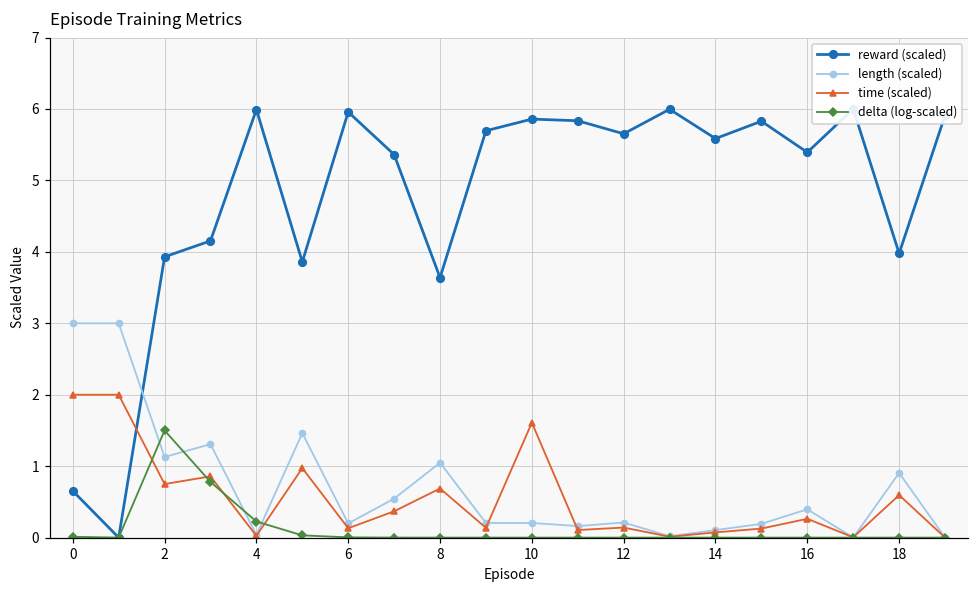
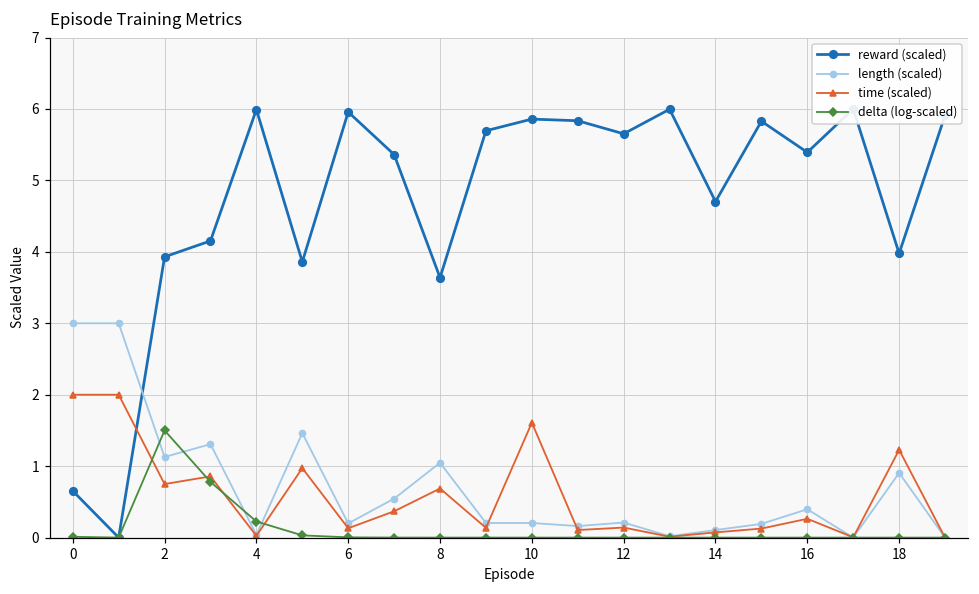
  {
    "reward (scaled)": {
      "0": 0.7,
      "2": 3.9,
      "4": 6.0,
      "6": 6.0,
      "8": 3.6,
      "10": 5.9,
      "12": 5.7,
-     "14": 5.6,
+     "14": 4.7,
      "16": 5.4,
      "18": 4.0
    },
    "length (scaled)": {
      "0": 3.0,
      "2": 1.1,
      "6": 0.2,
      "8": 1.0,
      "10": 0.2,
      "12": 0.2,
      "16": 0.4,
      "18": 0.9
    },
    "time (scaled)": {
      "0": 2.0,
      "2": 0.7,
      "6": 0.1,
      "8": 0.7,
      "10": 1.6,
      "12": 0.1,
      "16": 0.3,
-     "18": 0.6
+     "18": 1.2
    },
    "delta (log-scaled)": {
      "0": 0.0,
      "2": 1.5,
      "4": 0.2,
      "6": 0.0,
      "8": 0.0,
      "10": 0.0,
      "12": 0.0,
      "14": 0.0,
      "16": 0.0,
      "18": 0.0
    }
  }
